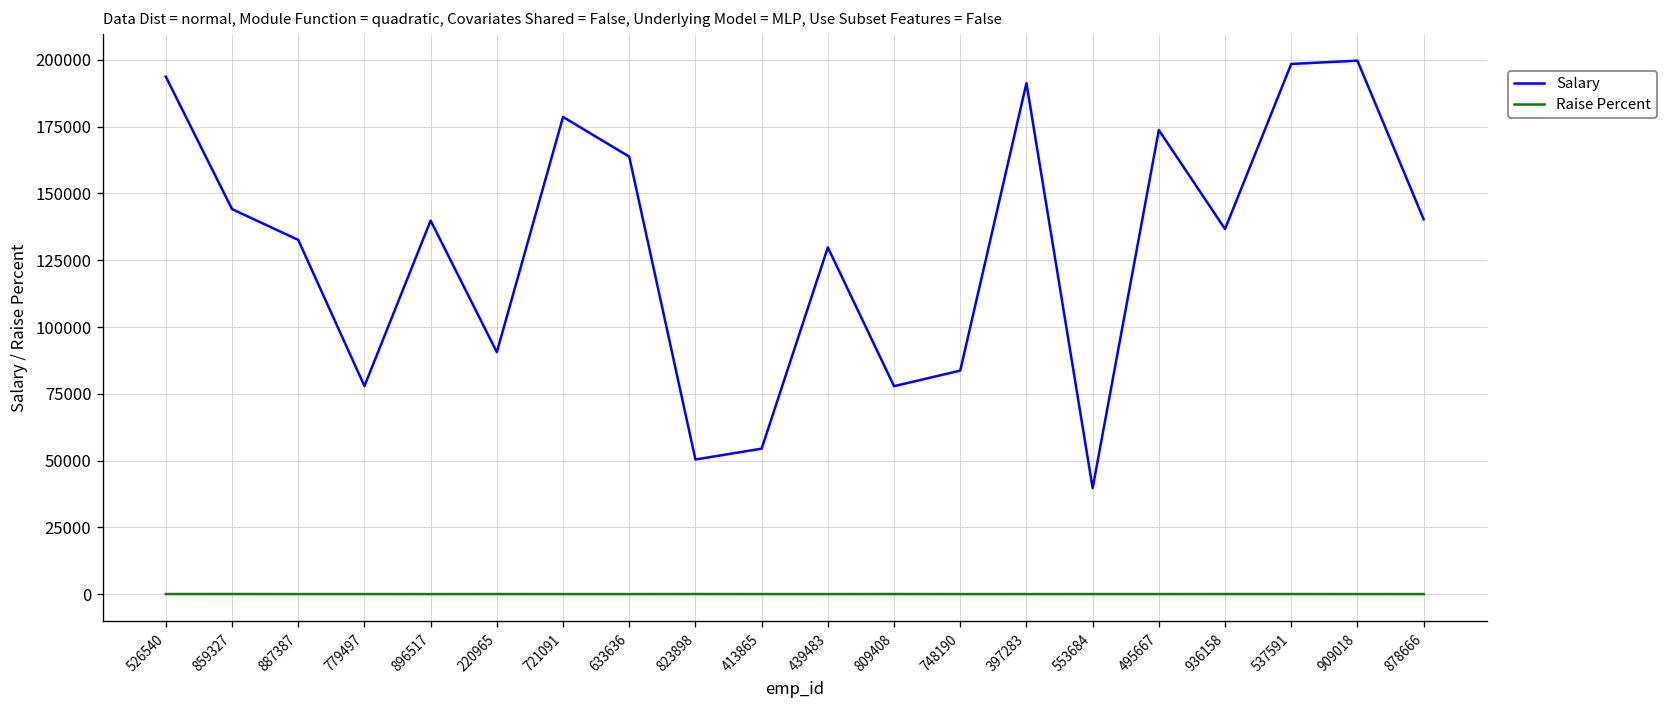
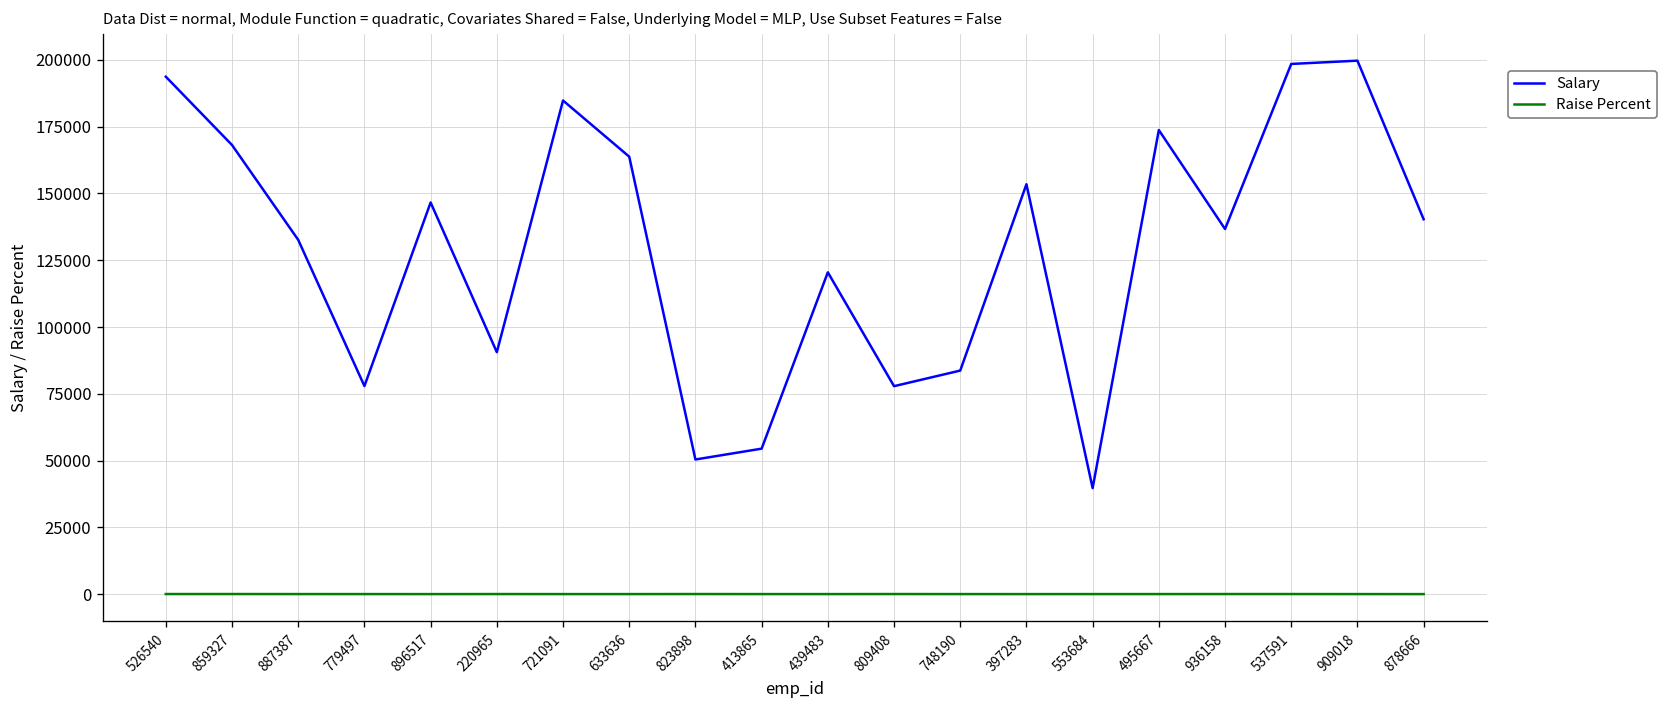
  {
    "Salary": {
      "526540": 194000,
-     "859327": 144000,
+     "859327": 168000,
      "887387": 133000,
      "779497": 78000,
-     "896517": 140000,
+     "896517": 147000,
      "220965": 91000,
-     "721091": 179000,
+     "721091": 185000,
      "633636": 164000,
      "823898": 50000,
      "413865": 54000,
-     "439483": 130000,
+     "439483": 120000,
      "809408": 78000,
      "748190": 84000,
-     "397283": 191000,
+     "397283": 153000,
      "553684": 40000,
      "495667": 174000,
      "936158": 137000,
      "537591": 198000,
      "909018": 200000,
      "878666": 140000
    },
    "Raise Percent": {
      "526540": 0,
      "859327": 0,
      "887387": 0,
      "779497": 0,
      "896517": 0,
      "220965": 0,
      "721091": 0,
      "633636": 0,
      "823898": 0,
      "413865": 0,
      "439483": 0,
      "809408": 0,
      "748190": 0,
      "397283": 0,
      "553684": 0,
      "495667": 0,
      "936158": 0,
      "537591": 0,
      "909018": 0,
      "878666": 0
    }
  }
